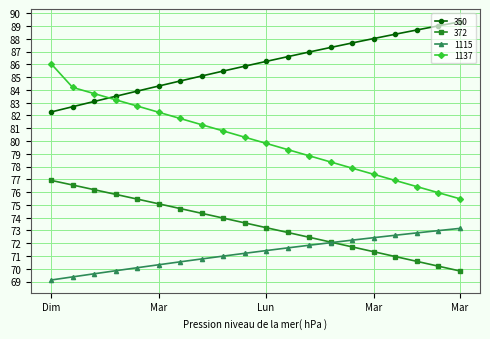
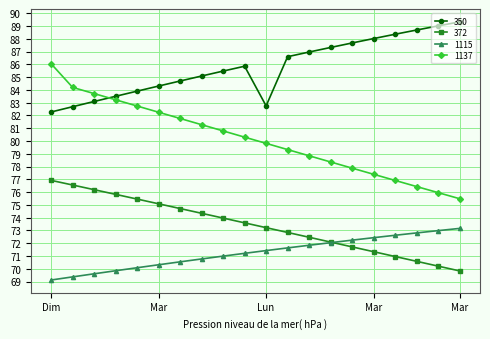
  {
    "350": {
      "Dim": 82.3,
-     "Lun": 86.2
+     "Lun": 82.7
    },
    "1137": {
      "Dim": 86.0,
      "Lun": 79.8
    }
  }
